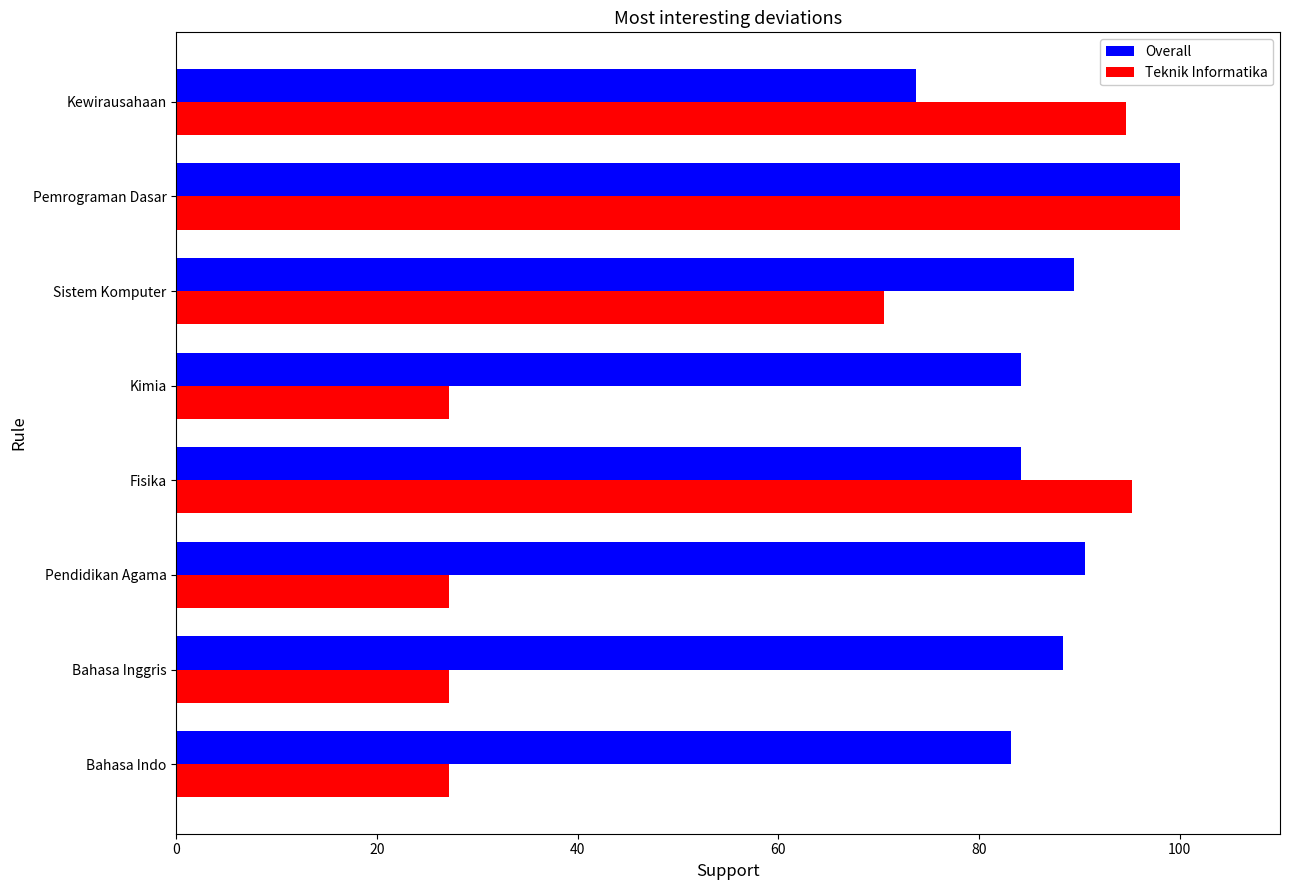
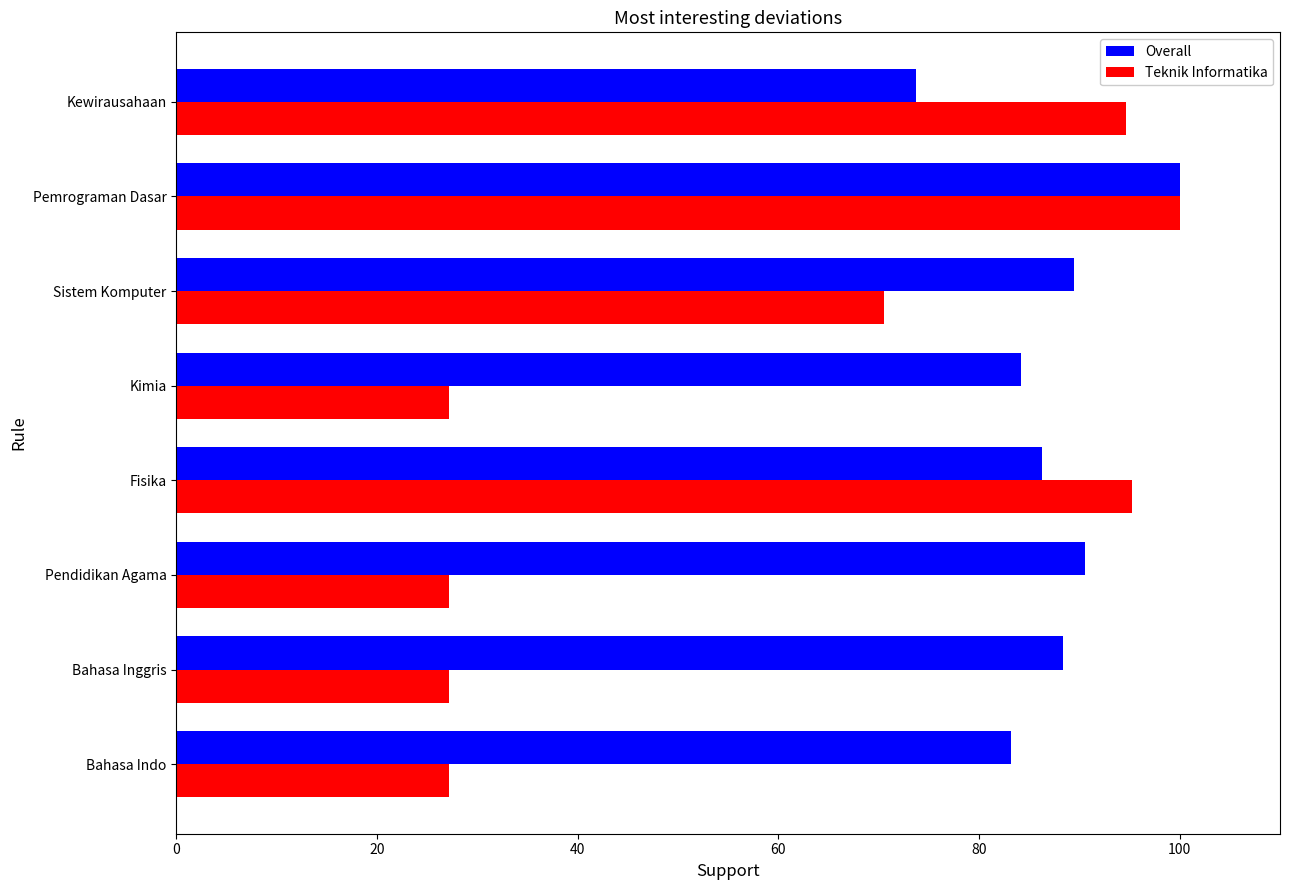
  {
    "Overall": {
      "Kewirausahaan": 73.7,
      "Pemrograman Dasar": 100.0,
      "Sistem Komputer": 89.5,
      "Kimia": 84.2,
-     "Fisika": 84.2,
+     "Fisika": 86.3,
      "Pendidikan Agama": 90.5,
      "Bahasa Inggris": 88.4,
      "Bahasa Indo": 83.2
    },
    "Teknik Informatika": {
      "Kewirausahaan": 94.7,
      "Pemrograman Dasar": 100.0,
      "Sistem Komputer": 70.5,
      "Kimia": 27.2,
      "Fisika": 95.2,
      "Pendidikan Agama": 27.2,
      "Bahasa Inggris": 27.2,
      "Bahasa Indo": 27.2
    }
  }
